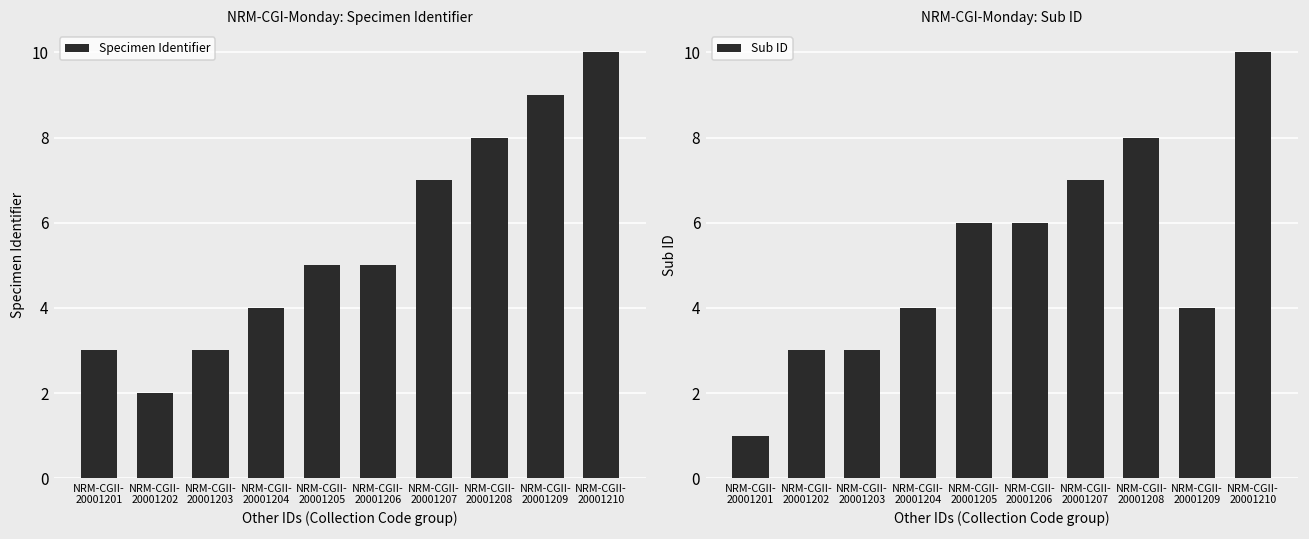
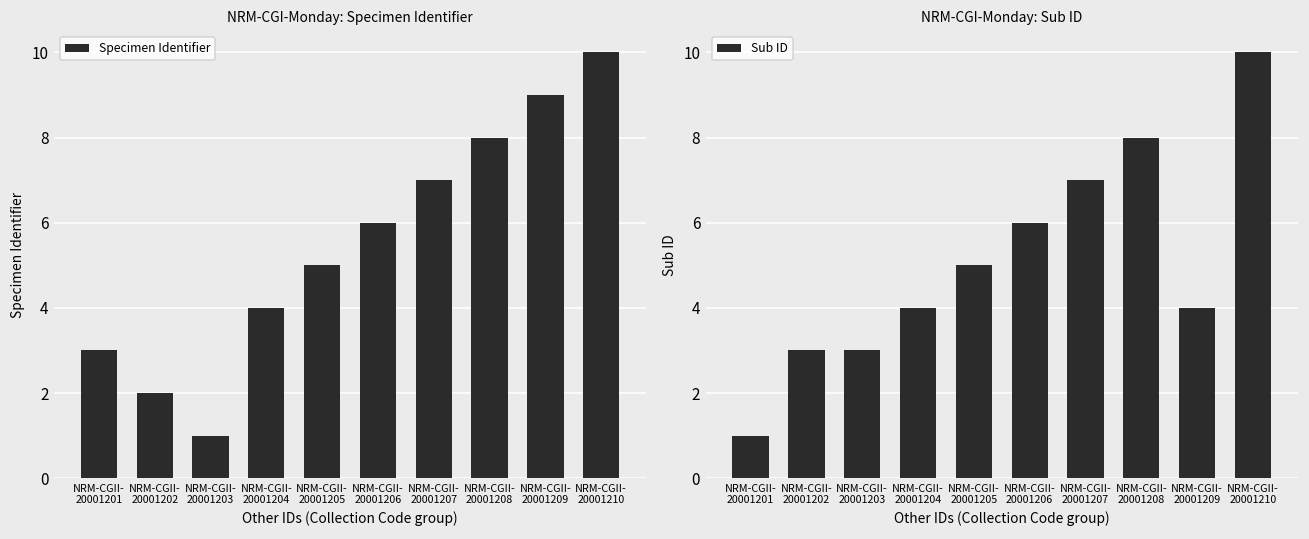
  {
    "NRM-CGI-Monday: Specimen Identifier": {
      "NRM-CGII- 20001201": 3,
      "NRM-CGII- 20001202": 2,
-     "NRM-CGII- 20001203": 3,
+     "NRM-CGII- 20001203": 1,
      "NRM-CGII- 20001204": 4,
      "NRM-CGII- 20001205": 5,
-     "NRM-CGII- 20001206": 5,
+     "NRM-CGII- 20001206": 6,
      "NRM-CGII- 20001207": 7,
      "NRM-CGII- 20001208": 8,
      "NRM-CGII- 20001209": 9,
      "NRM-CGII- 20001210": 10
    },
    "NRM-CGI-Monday: Sub ID": {
      "NRM-CGII- 20001201": 1,
      "NRM-CGII- 20001202": 3,
      "NRM-CGII- 20001203": 3,
      "NRM-CGII- 20001204": 4,
-     "NRM-CGII- 20001205": 6,
+     "NRM-CGII- 20001205": 5,
      "NRM-CGII- 20001206": 6,
      "NRM-CGII- 20001207": 7,
      "NRM-CGII- 20001208": 8,
      "NRM-CGII- 20001209": 4,
      "NRM-CGII- 20001210": 10
    }
  }
